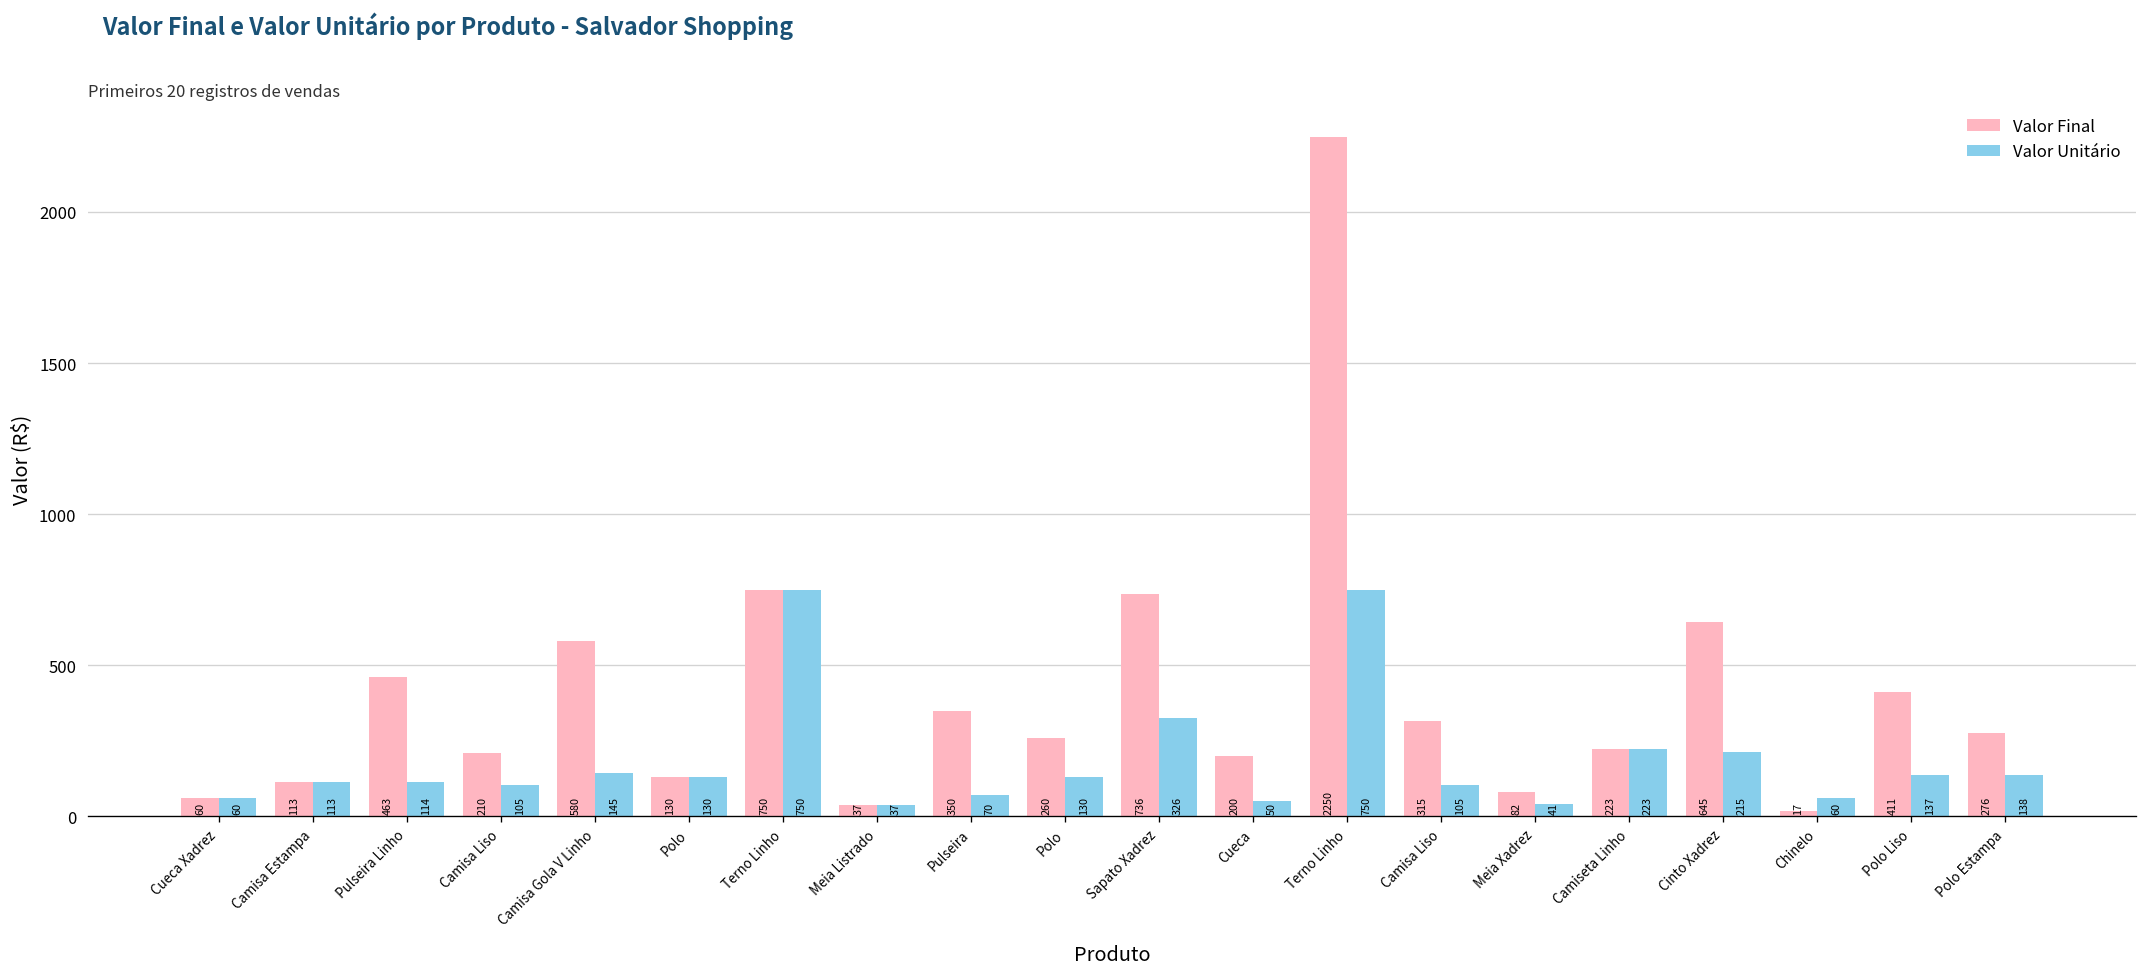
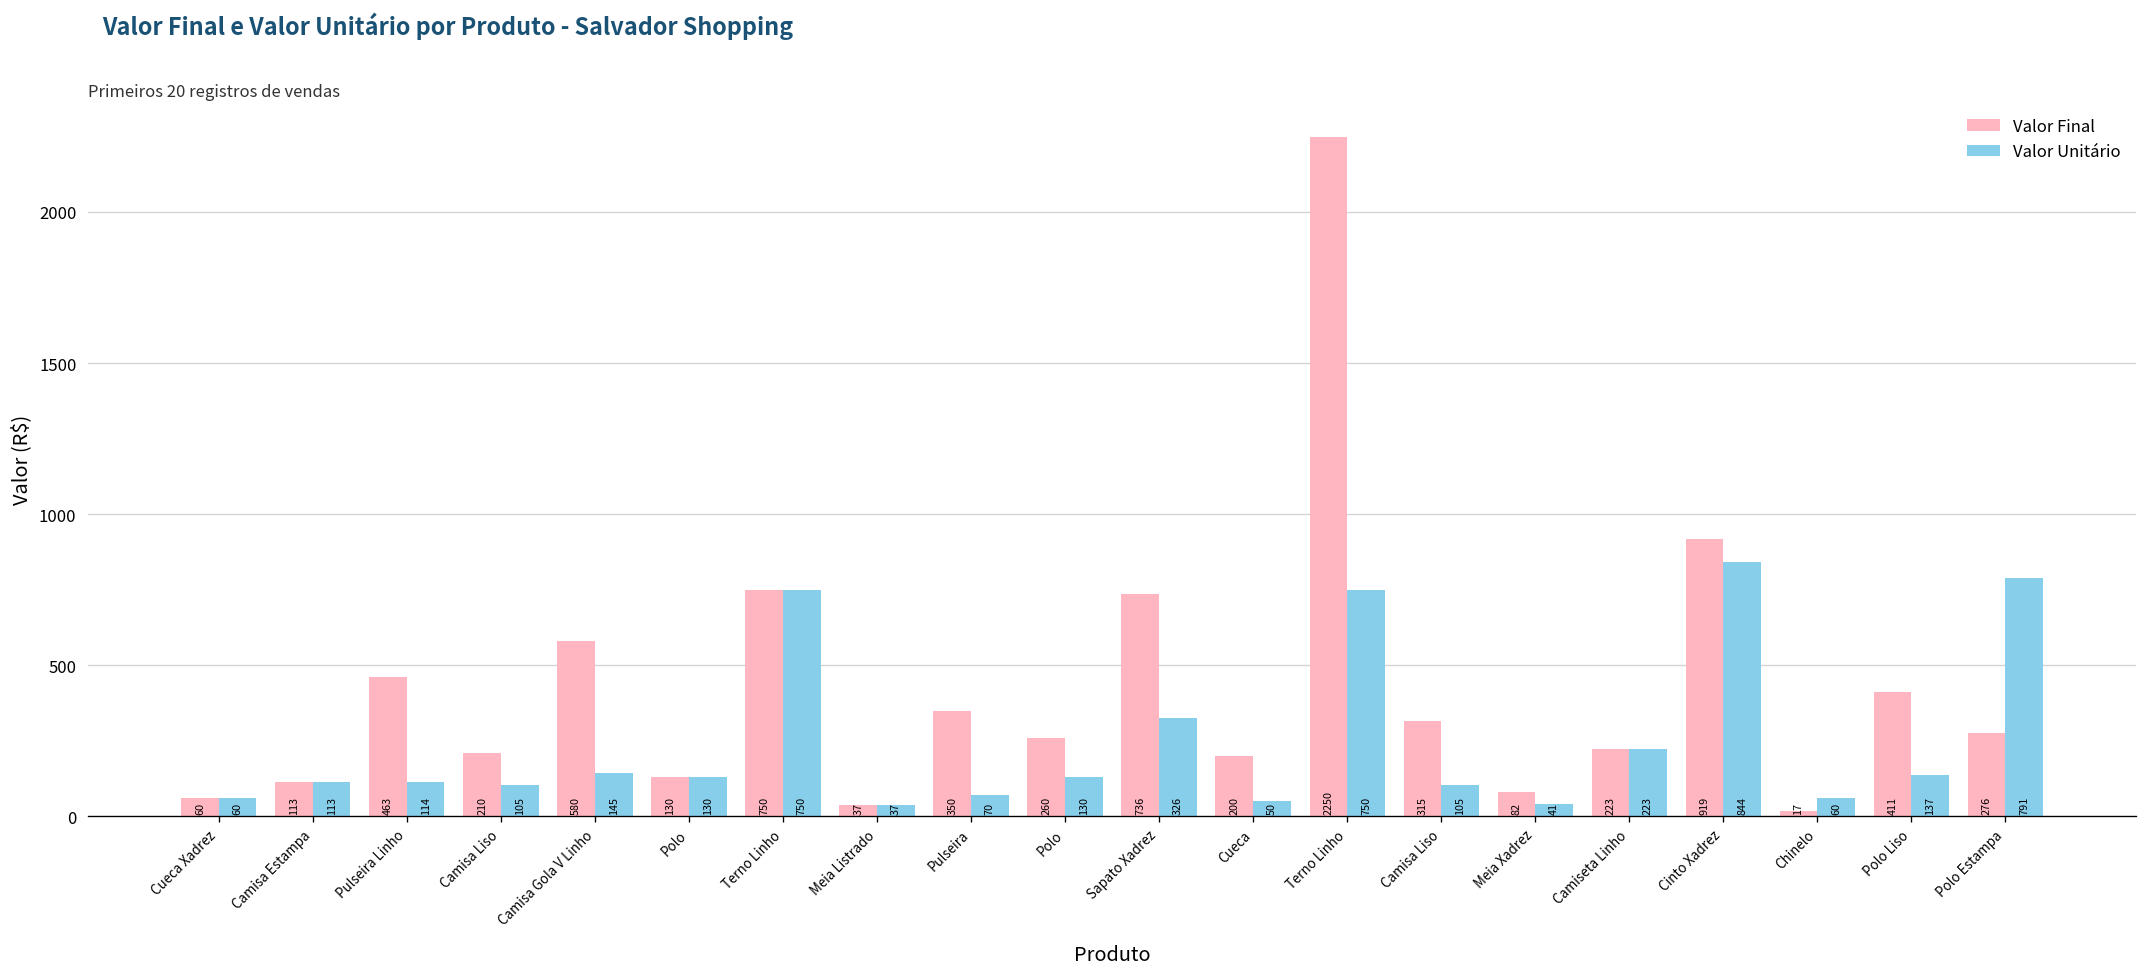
  {
    "Valor Final": {
      "Cueca Xadrez": 60,
      "Camisa Estampa": 113,
      "Pulseira Linho": 463,
      "Camisa Gola V Linho": 580,
      "Meia Listrado": 37,
      "Pulseira": 350,
      "Sapato Xadrez": 736,
      "Cueca": 200,
      "Meia Xadrez": 82,
      "Camiseta Linho": 223,
-     "Cinto Xadrez": 645,
+     "Cinto Xadrez": 919,
      "Chinelo": 17,
      "Polo Liso": 411,
      "Polo Estampa": 276
    },
    "Valor Unitário": {
      "Cueca Xadrez": 60,
      "Camisa Estampa": 113,
      "Pulseira Linho": 114,
      "Camisa Gola V Linho": 145,
      "Meia Listrado": 37,
      "Pulseira": 70,
      "Sapato Xadrez": 326,
      "Cueca": 50,
      "Meia Xadrez": 41,
      "Camiseta Linho": 223,
-     "Cinto Xadrez": 215,
+     "Cinto Xadrez": 844,
      "Chinelo": 60,
      "Polo Liso": 137,
-     "Polo Estampa": 138
+     "Polo Estampa": 791
    }
  }
